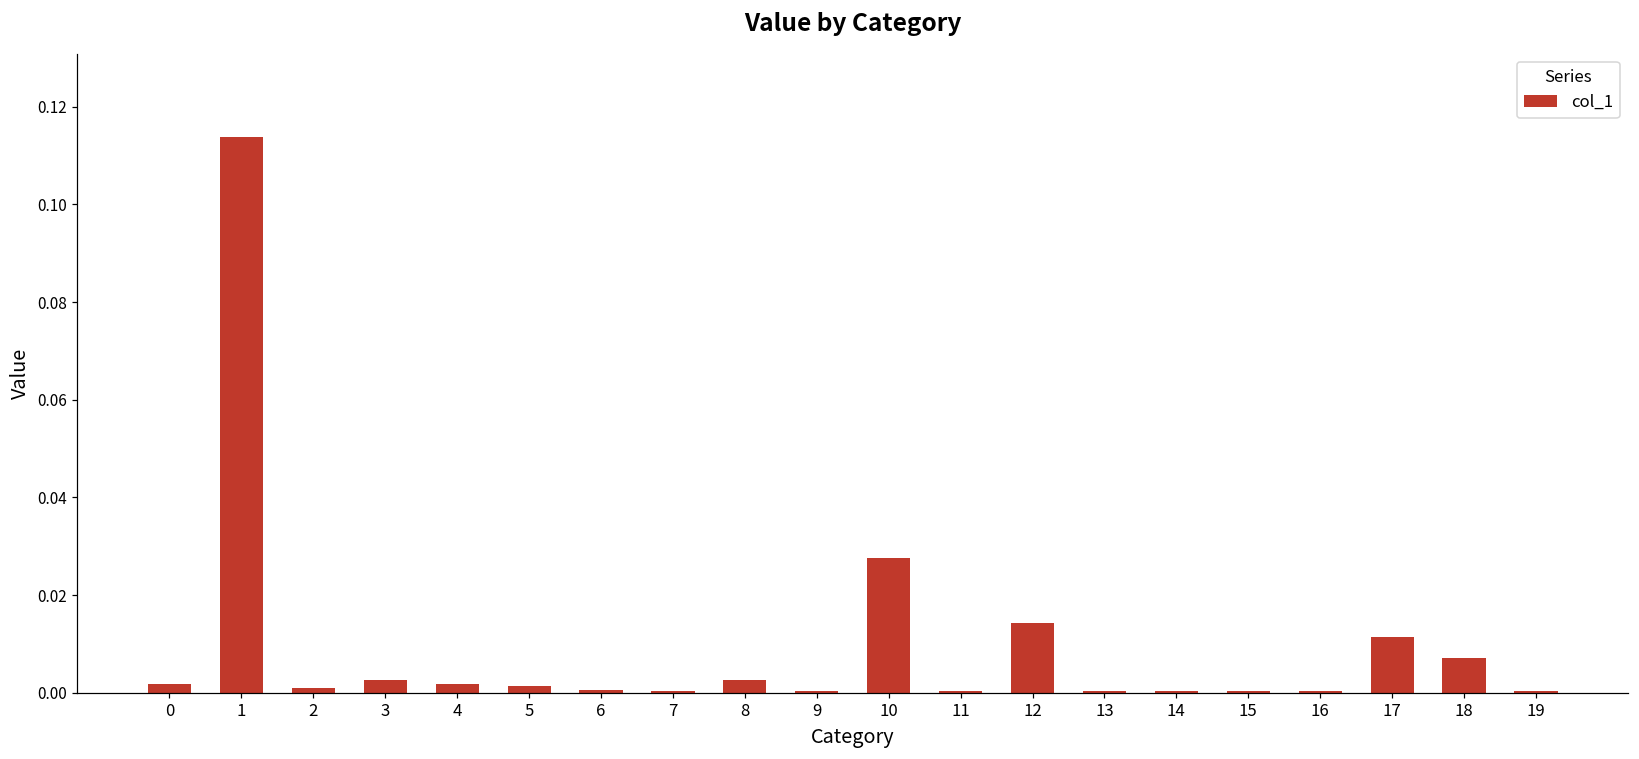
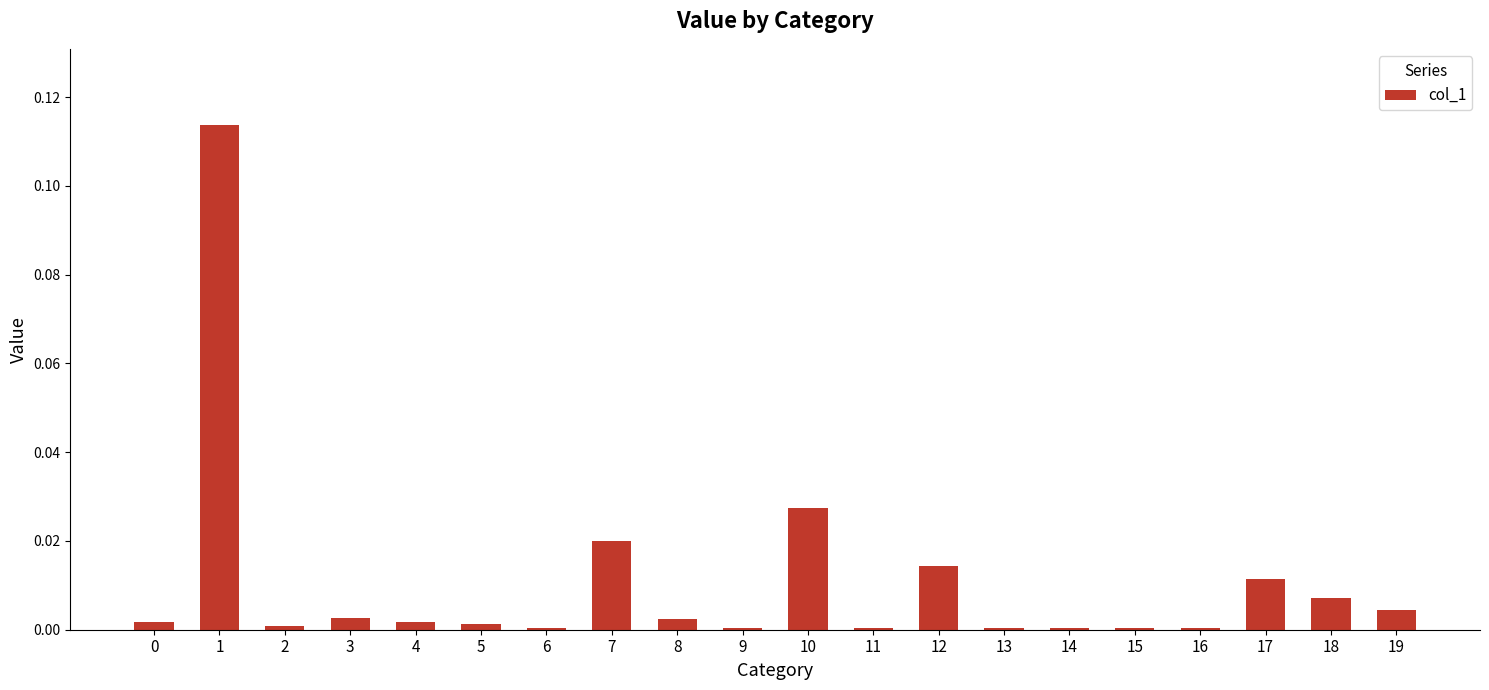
  {
    "0": 0.002,
    "1": 0.114,
    "2": 0.001,
    "3": 0.003,
    "4": 0.002,
    "5": 0.001,
-   "7": 0.000,
+   "7": 0.020,
    "8": 0.003,
    "10": 0.028,
    "12": 0.014,
    "17": 0.011,
    "18": 0.007,
-   "19": 0.000
+   "19": 0.004
  }
